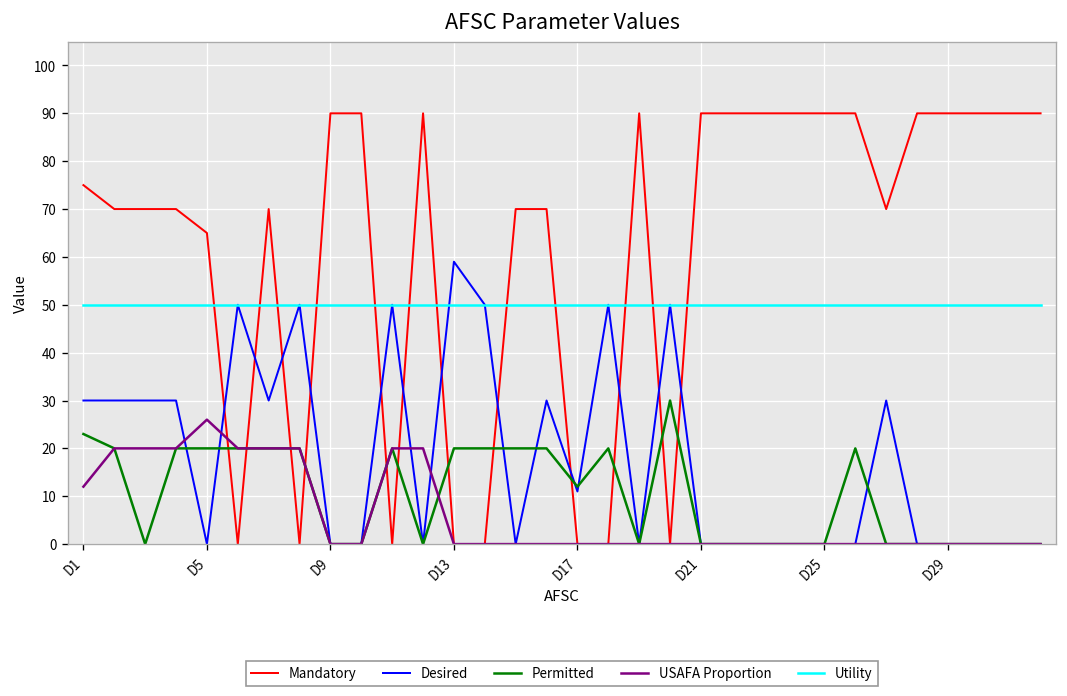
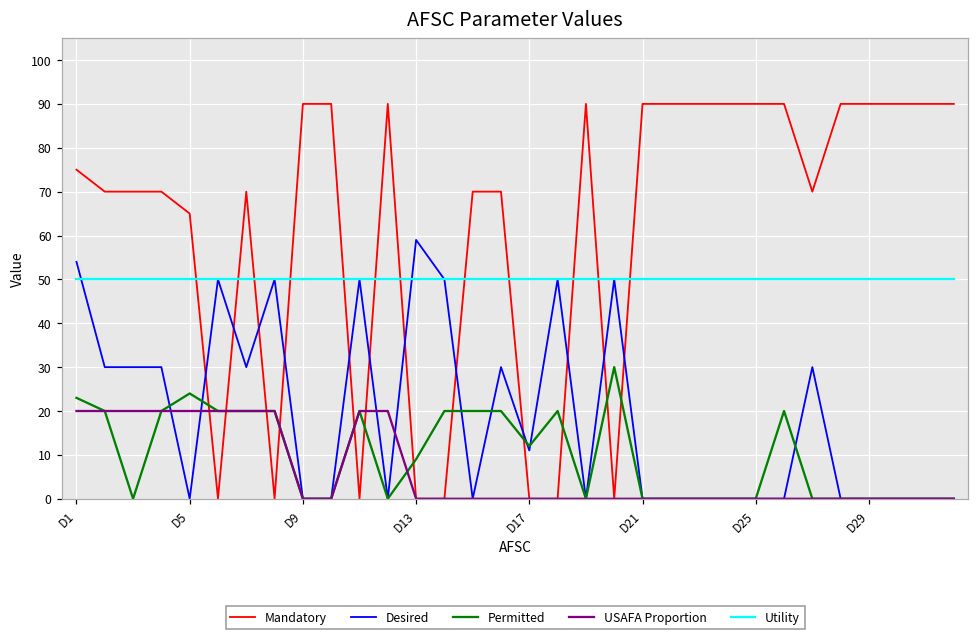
  {
    "Mandatory": {
      "D1": 75,
      "D5": 65,
      "D9": 90,
      "D21": 90,
      "D25": 90,
      "D29": 90
    },
    "Desired": {
-     "D1": 30,
+     "D1": 54,
      "D5": 0,
      "D13": 59,
      "D17": 11
    },
    "Permitted": {
      "D1": 23,
-     "D5": 20,
-     "D13": 20,
+     "D5": 24,
+     "D13": 9,
      "D17": 12
    },
    "USAFA Proportion": {
-     "D1": 12,
-     "D5": 26
+     "D1": 20,
+     "D5": 20
    },
    "Utility": {
      "D1": 50,
      "D5": 50,
      "D9": 50,
      "D13": 50,
      "D17": 50,
      "D21": 50,
      "D25": 50,
      "D29": 50
    }
  }
